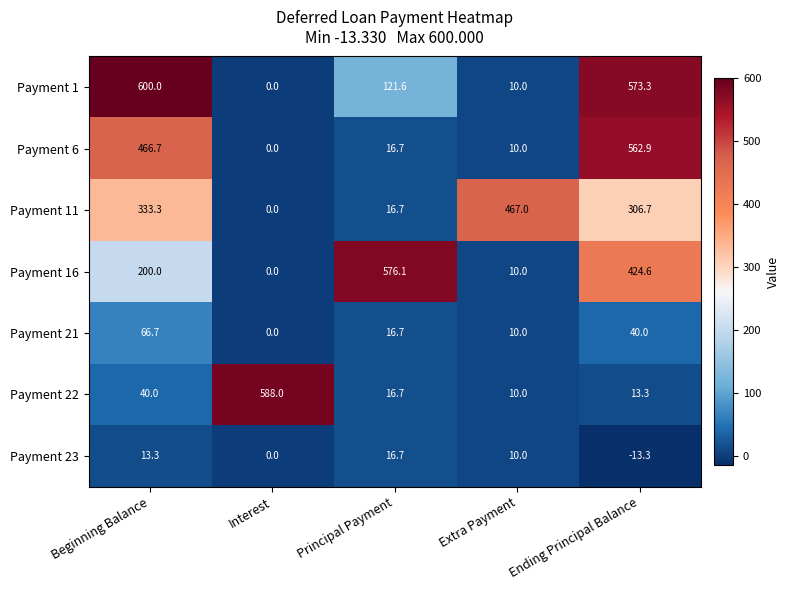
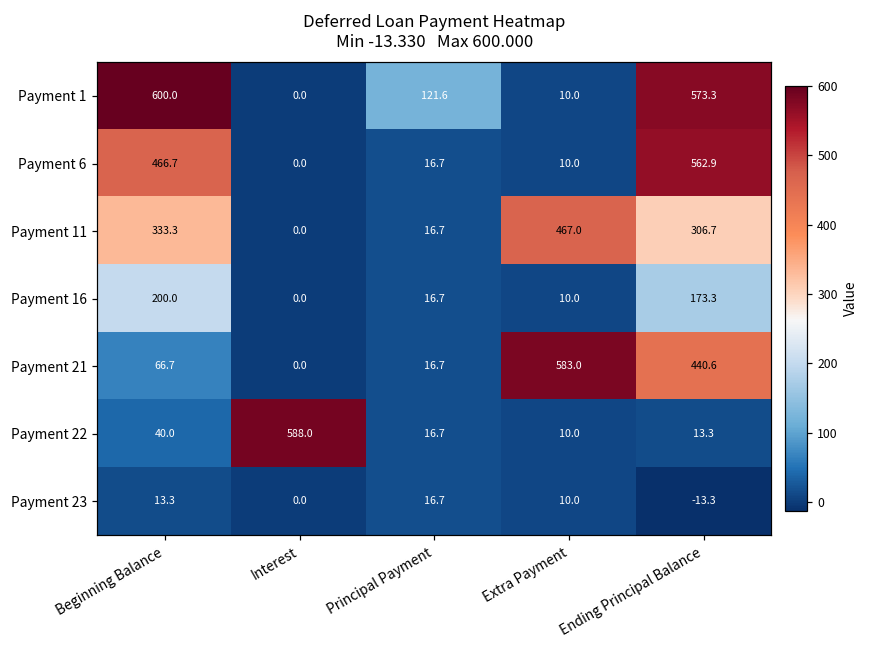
  {
    "Payment 1": {
      "Beginning Balance": 600.0,
      "Interest": 0.0,
      "Principal Payment": 121.6,
      "Extra Payment": 10.0,
      "Ending Principal Balance": 573.3
    },
    "Payment 6": {
      "Beginning Balance": 466.7,
      "Interest": 0.0,
      "Principal Payment": 16.7,
      "Extra Payment": 10.0,
      "Ending Principal Balance": 562.9
    },
    "Payment 11": {
      "Beginning Balance": 333.3,
      "Interest": 0.0,
      "Principal Payment": 16.7,
      "Extra Payment": 467.0,
      "Ending Principal Balance": 306.7
    },
    "Payment 16": {
      "Beginning Balance": 200.0,
      "Interest": 0.0,
-     "Principal Payment": 576.1,
+     "Principal Payment": 16.7,
      "Extra Payment": 10.0,
-     "Ending Principal Balance": 424.6
+     "Ending Principal Balance": 173.3
    },
    "Payment 21": {
      "Beginning Balance": 66.7,
      "Interest": 0.0,
      "Principal Payment": 16.7,
-     "Extra Payment": 10.0,
-     "Ending Principal Balance": 40.0
+     "Extra Payment": 583.0,
+     "Ending Principal Balance": 440.6
    },
    "Payment 22": {
      "Beginning Balance": 40.0,
      "Interest": 588.0,
      "Principal Payment": 16.7,
      "Extra Payment": 10.0,
      "Ending Principal Balance": 13.3
    },
    "Payment 23": {
      "Beginning Balance": 13.3,
      "Interest": 0.0,
      "Principal Payment": 16.7,
      "Extra Payment": 10.0,
      "Ending Principal Balance": -13.3
    }
  }
